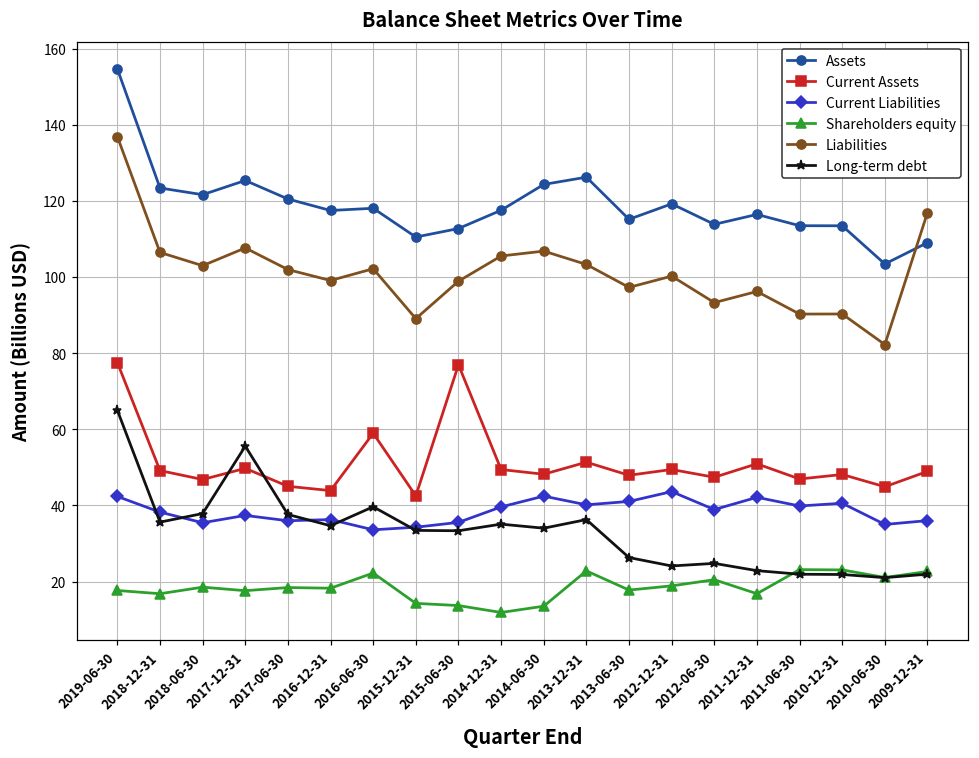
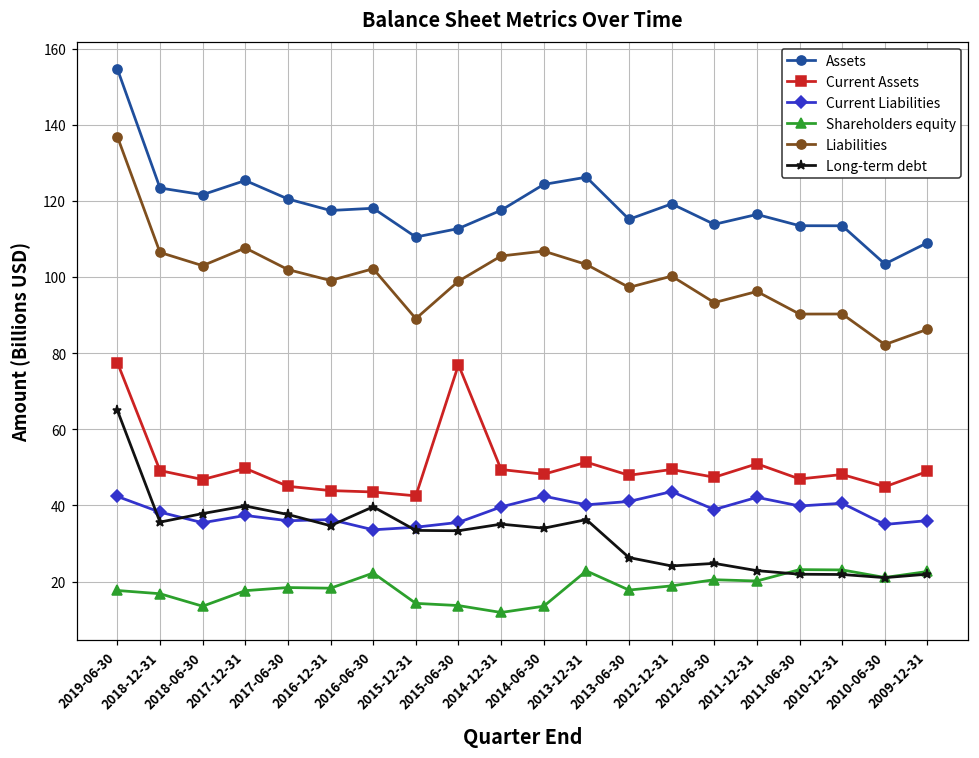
  {
    "Current Assets": {
      "2019-06-30": 78,
      "2018-12-31": 49,
      "2018-06-30": 47,
      "2017-12-31": 50,
      "2017-06-30": 45,
      "2016-12-31": 44,
-     "2016-06-30": 59,
+     "2016-06-30": 44,
      "2015-12-31": 43,
      "2015-06-30": 77,
      "2014-12-31": 49,
      "2014-06-30": 48,
      "2013-12-31": 51,
      "2013-06-30": 48,
      "2012-12-31": 49,
      "2012-06-30": 47,
      "2011-12-31": 51,
      "2011-06-30": 47,
      "2010-12-31": 48,
      "2010-06-30": 45,
      "2009-12-31": 49
    },
    "Shareholders equity": {
      "2019-06-30": 18,
      "2018-12-31": 17,
-     "2018-06-30": 19,
+     "2018-06-30": 14,
      "2017-12-31": 18,
      "2017-06-30": 18,
      "2016-12-31": 18,
      "2016-06-30": 22,
      "2015-12-31": 14,
      "2015-06-30": 14,
      "2014-12-31": 12,
      "2014-06-30": 14,
      "2013-12-31": 23,
      "2013-06-30": 18,
      "2012-12-31": 19,
      "2012-06-30": 20,
-     "2011-12-31": 17,
+     "2011-12-31": 20,
      "2011-06-30": 23,
      "2010-12-31": 23
    },
    "Liabilities": {
      "2019-06-30": 137,
      "2018-12-31": 106,
      "2018-06-30": 103,
      "2017-12-31": 108,
      "2017-06-30": 102,
      "2016-12-31": 99,
      "2016-06-30": 102,
      "2015-12-31": 89,
      "2015-06-30": 99,
      "2014-12-31": 106,
      "2014-06-30": 107,
      "2013-12-31": 103,
      "2013-06-30": 97,
      "2012-12-31": 100,
      "2012-06-30": 93,
      "2011-12-31": 96,
      "2011-06-30": 90,
      "2010-12-31": 90,
      "2010-06-30": 82,
-     "2009-12-31": 117
+     "2009-12-31": 86
    },
    "Long-term debt": {
      "2019-06-30": 65,
      "2018-12-31": 36,
      "2018-06-30": 38,
-     "2017-12-31": 56,
+     "2017-12-31": 40,
      "2017-06-30": 38,
      "2016-12-31": 35,
      "2016-06-30": 40,
      "2015-12-31": 33,
      "2015-06-30": 33,
      "2014-12-31": 35,
      "2014-06-30": 34,
      "2013-12-31": 36,
      "2013-06-30": 26,
      "2012-12-31": 24,
      "2012-06-30": 25,
      "2011-12-31": 23,
      "2011-06-30": 22,
      "2010-12-31": 22
    }
  }
